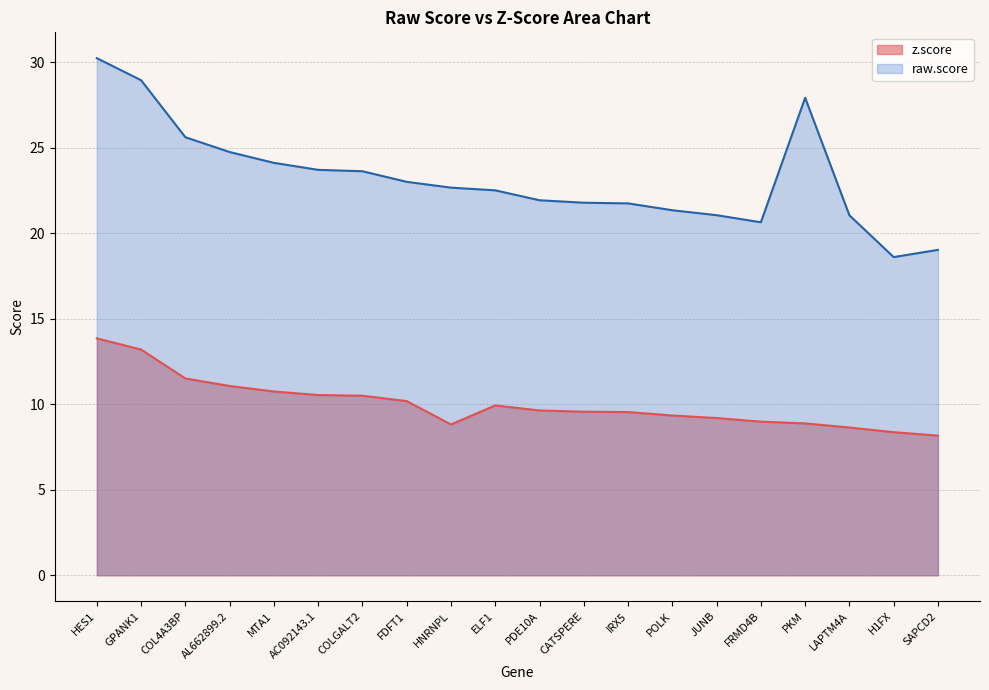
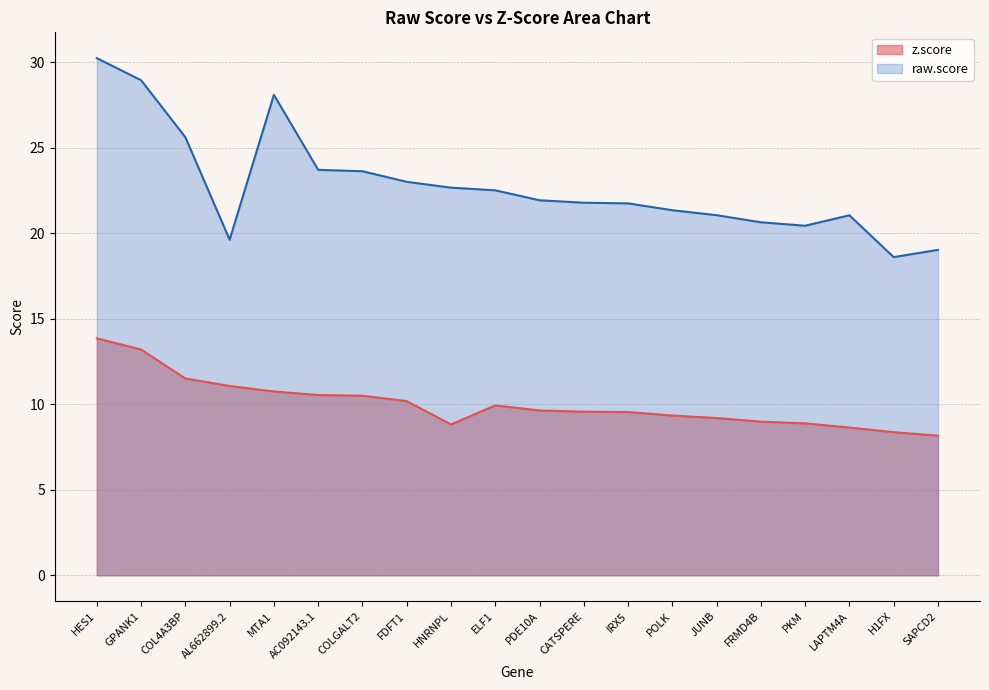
  {
    "z.score": {
      "HES1": 13.9,
      "GPANK1": 13.2,
      "COL4A3BP": 11.5,
      "AL662899.2": 11.1,
      "MTA1": 10.8,
      "AC092143.1": 10.5,
      "COLGALT2": 10.5,
      "FDFT1": 10.2,
      "HNRNPL": 8.8,
      "ELF1": 9.9,
      "PDE10A": 9.6,
      "CATSPERE": 9.6,
      "IRX5": 9.5,
      "POLK": 9.3,
      "JUNB": 9.2,
      "FRMD4B": 9.0,
      "PKM": 8.9,
      "LAPTM4A": 8.6,
      "H1FX": 8.4,
      "SAPCD2": 8.2
    },
    "raw.score": {
      "HES1": 30.2,
      "GPANK1": 29.0,
      "COL4A3BP": 25.6,
-     "AL662899.2": 24.8,
-     "MTA1": 24.1,
+     "AL662899.2": 19.6,
+     "MTA1": 28.1,
      "AC092143.1": 23.7,
      "COLGALT2": 23.6,
      "FDFT1": 23.0,
      "HNRNPL": 22.7,
      "ELF1": 22.5,
      "PDE10A": 21.9,
      "CATSPERE": 21.8,
      "IRX5": 21.8,
      "POLK": 21.4,
      "JUNB": 21.1,
      "FRMD4B": 20.6,
-     "PKM": 27.9,
+     "PKM": 20.4,
      "LAPTM4A": 21.1,
      "H1FX": 18.6,
      "SAPCD2": 19.0
    }
  }
